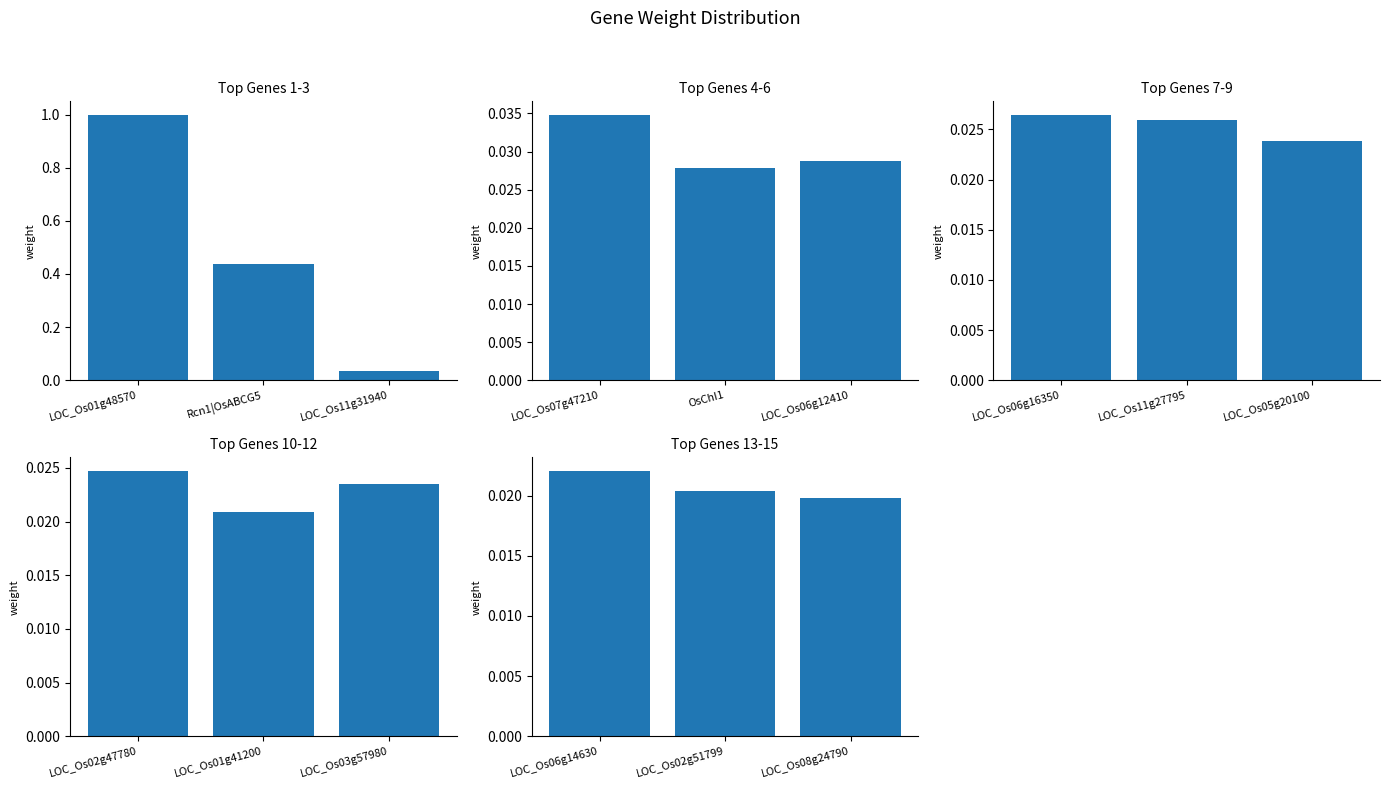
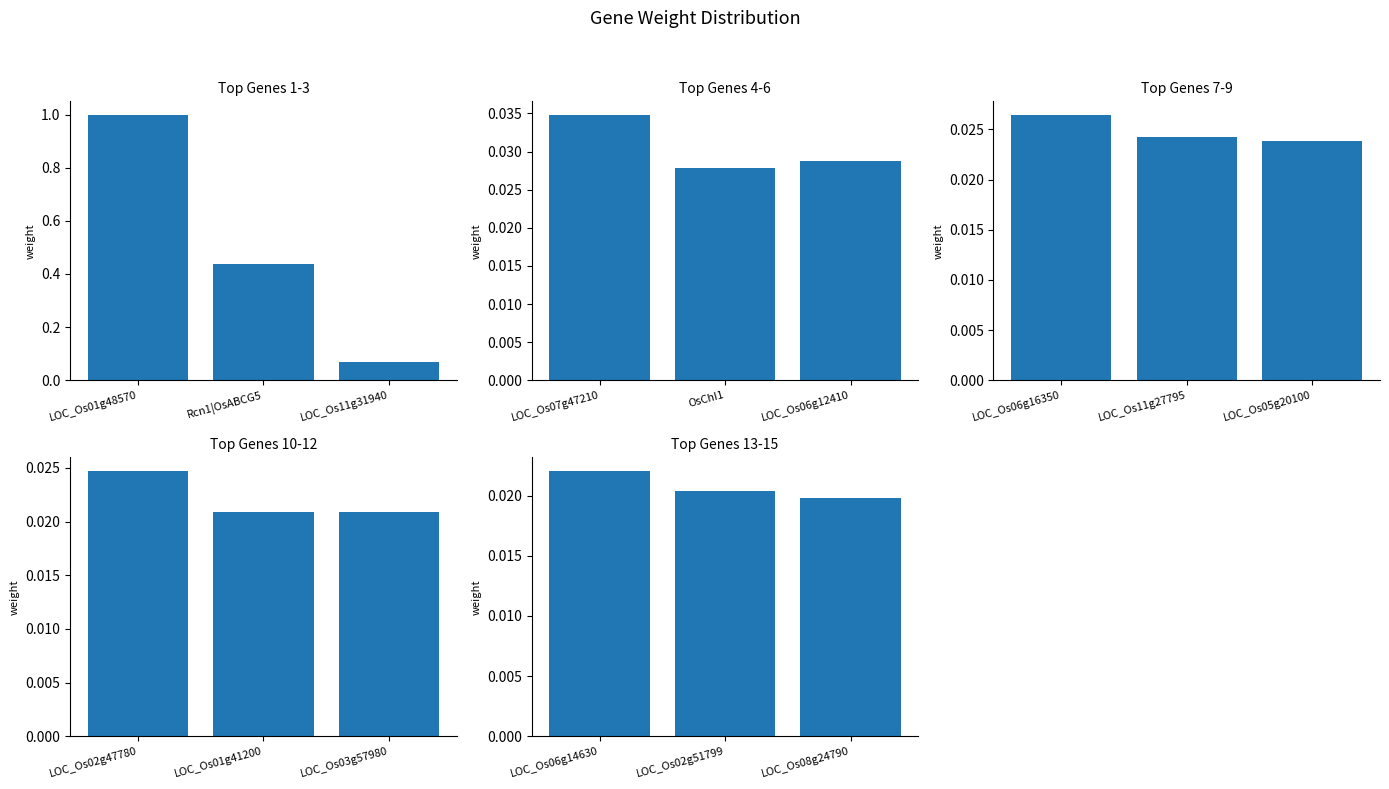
  {
    "Top Genes 1-3": {
      "LOC_Os01g48570": 1.00,
      "Rcn1|OsABCG5": 0.44,
-     "LOC_Os11g31940": 0.04
+     "LOC_Os11g31940": 0.07
    },
    "Top Genes 4-6": {
      "LOC_Os07g47210": 0.035,
      "OsChI1": 0.028,
      "LOC_Os06g12410": 0.029
    },
    "Top Genes 7-9": {
      "LOC_Os06g16350": 0.0265,
-     "LOC_Os11g27795": 0.0259,
+     "LOC_Os11g27795": 0.0243,
      "LOC_Os05g20100": 0.0238
    },
    "Top Genes 10-12": {
      "LOC_Os02g47780": 0.0248,
      "LOC_Os01g41200": 0.0209,
-     "LOC_Os03g57980": 0.0235
+     "LOC_Os03g57980": 0.0209
    },
    "Top Genes 13-15": {
      "LOC_Os06g14630": 0.0221,
      "LOC_Os02g51799": 0.0204,
      "LOC_Os08g24790": 0.0198
    }
  }
